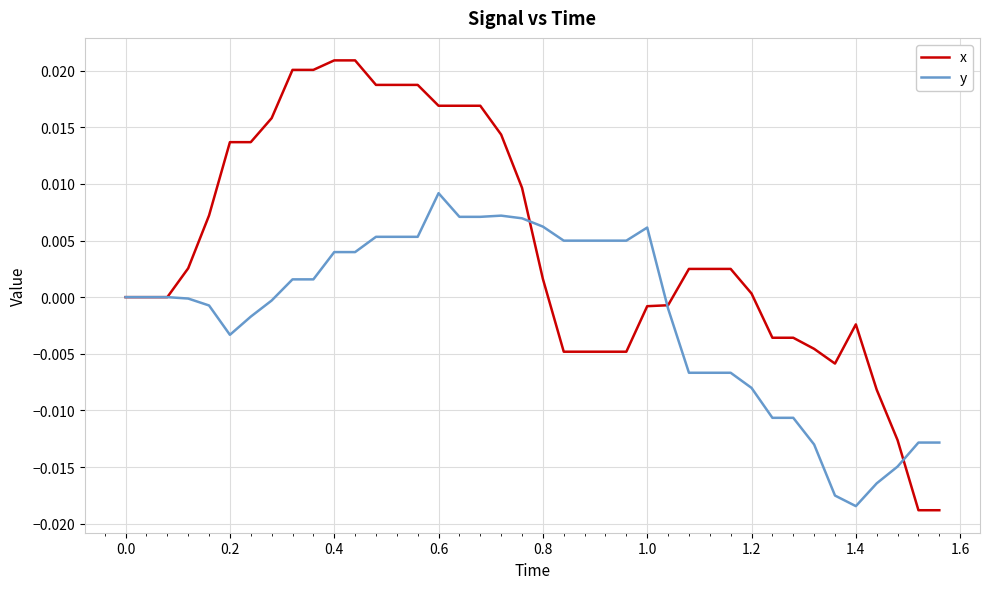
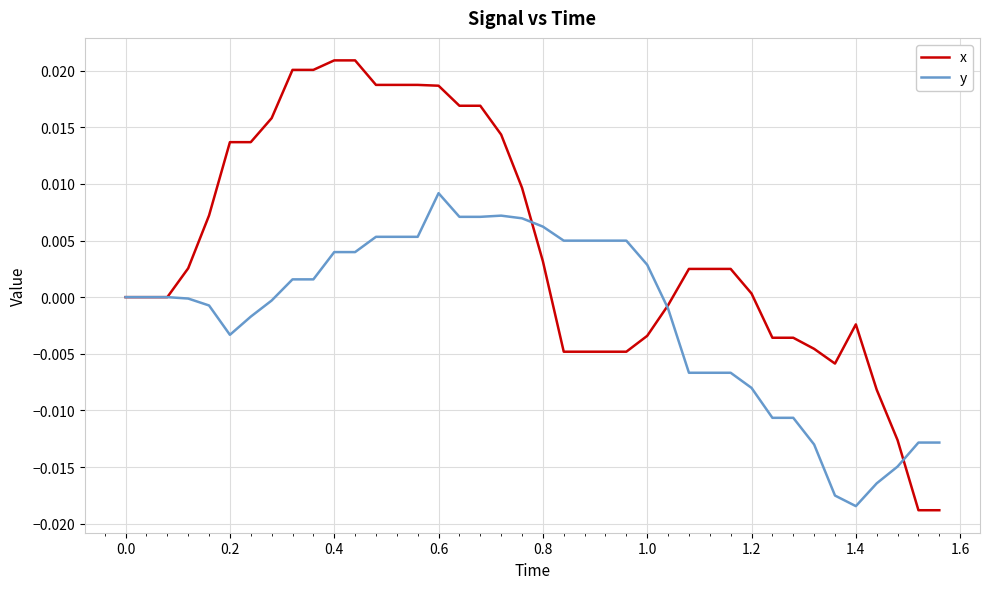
  {
    "x": {
      "0.2": 0.0137,
      "0.4": 0.0209,
-     "0.6": 0.0169,
-     "0.8": 0.0016,
-     "1.0": -0.0008,
+     "0.6": 0.0187,
+     "0.8": 0.0032,
+     "1.0": -0.0034,
      "1.2": 0.0003,
      "1.4": -0.0024
    },
    "y": {
      "0.2": -0.0033,
      "0.4": 0.0040,
      "0.6": 0.0092,
      "0.8": 0.0062,
-     "1.0": 0.0061,
+     "1.0": 0.0029,
      "1.2": -0.0080,
      "1.4": -0.0184
    }
  }
